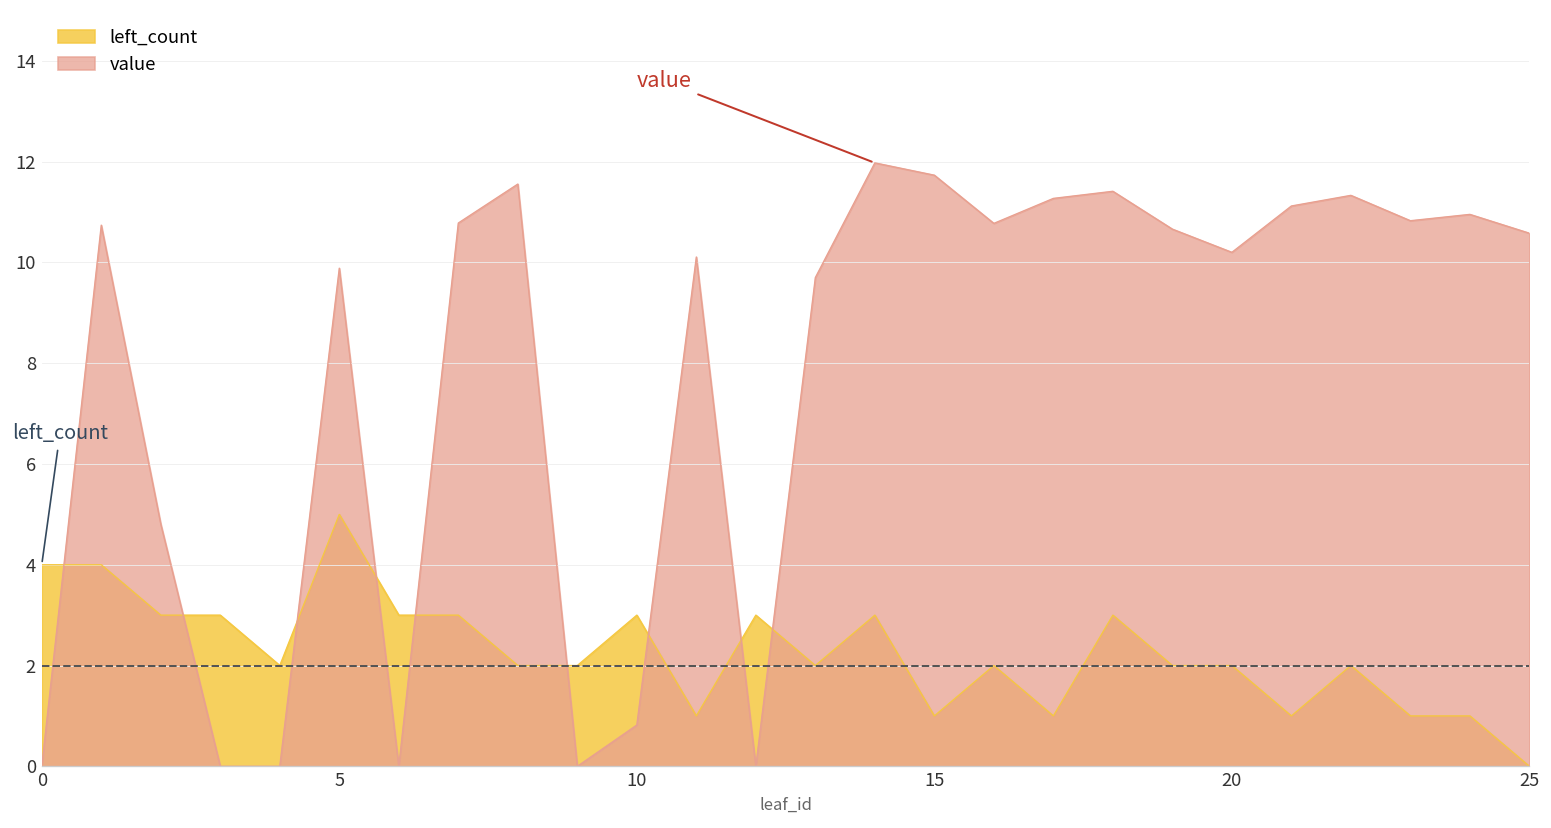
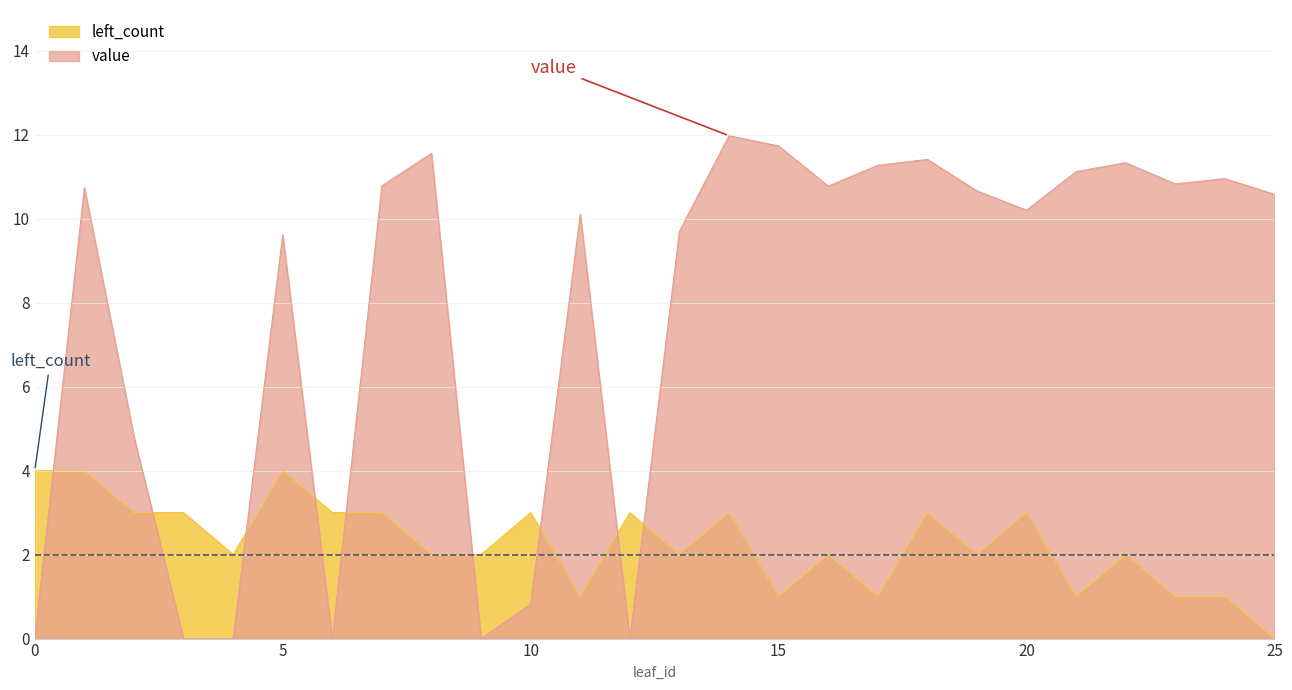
  {
    "left_count": {
      "0": 4,
-     "5": 5,
+     "5": 4,
      "10": 3,
      "15": 1,
-     "20": 2,
+     "20": 3,
      "25": 0
    },
    "value": {
      "0": 0.0,
-     "5": 9.9,
+     "5": 9.6,
      "10": 0.8,
      "15": 11.7,
      "20": 10.2,
      "25": 10.6
    }
  }
